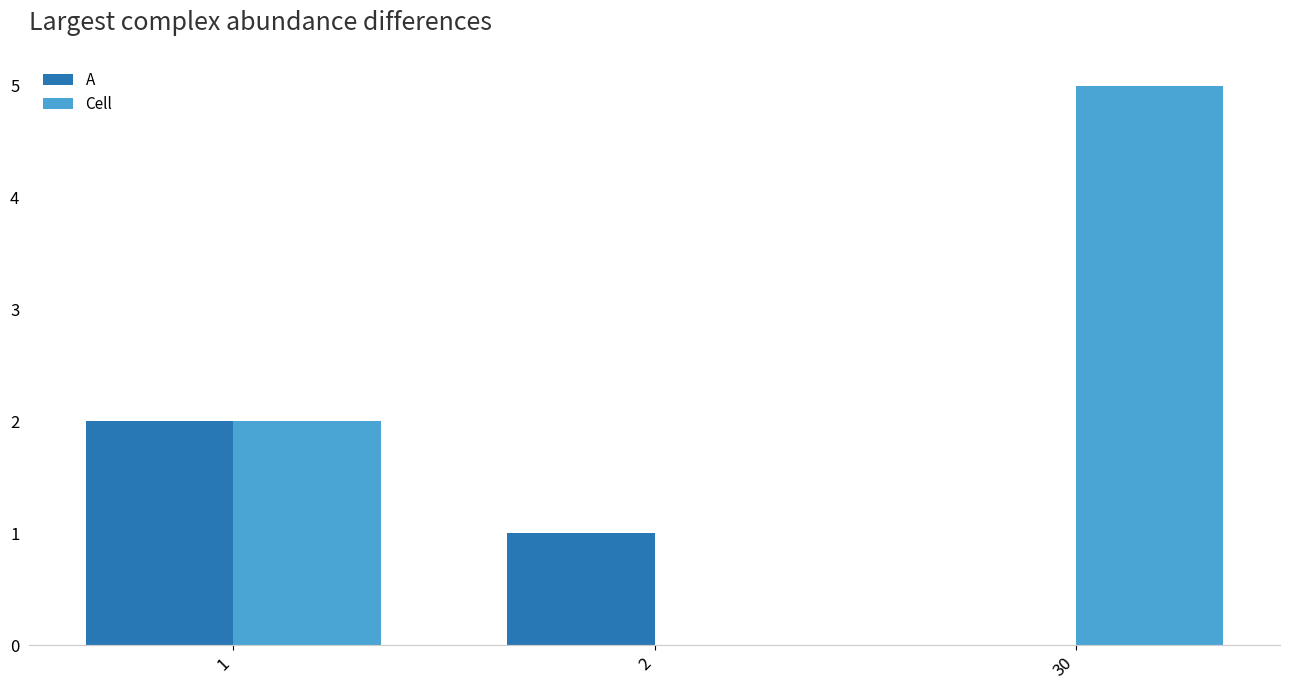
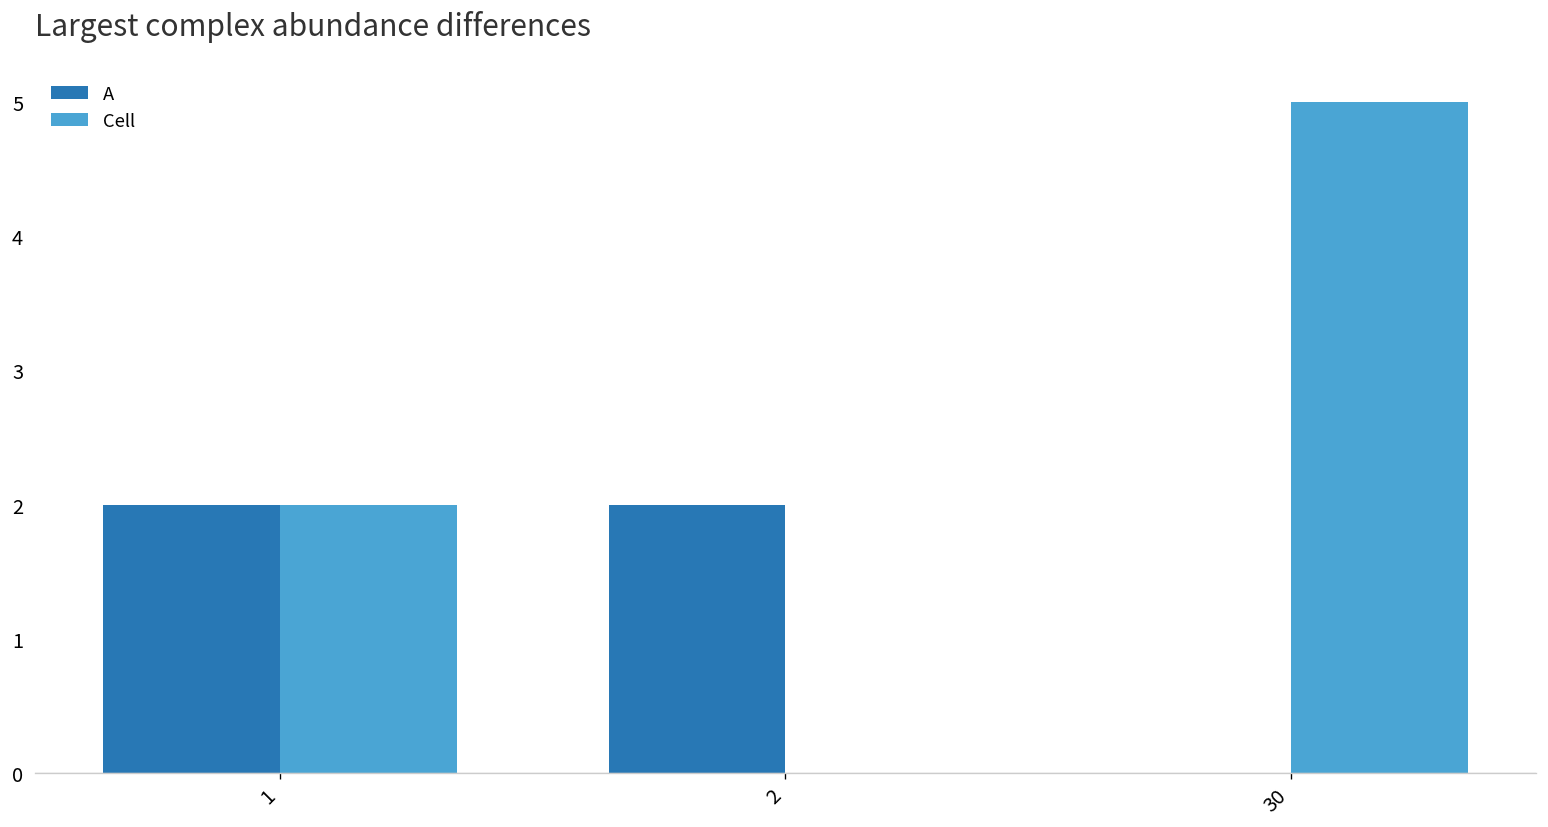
  {
    "A": {
      "1": 2,
-     "2": 1,
+     "2": 2,
      "30": 0
    },
    "Cell": {
      "1": 2,
      "2": 0,
      "30": 5
    }
  }
